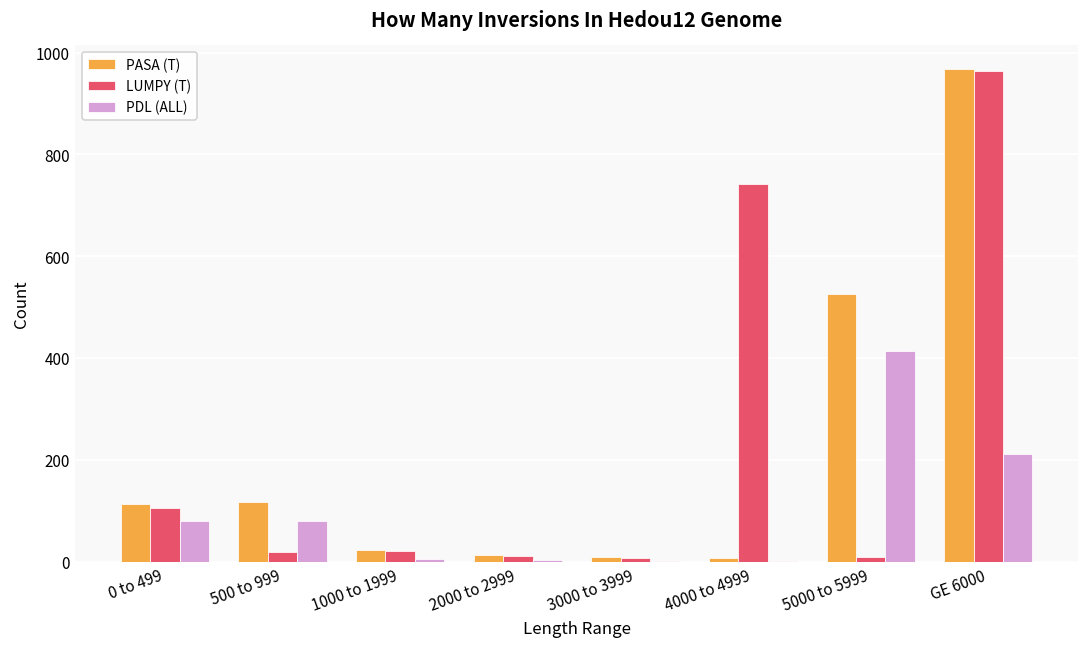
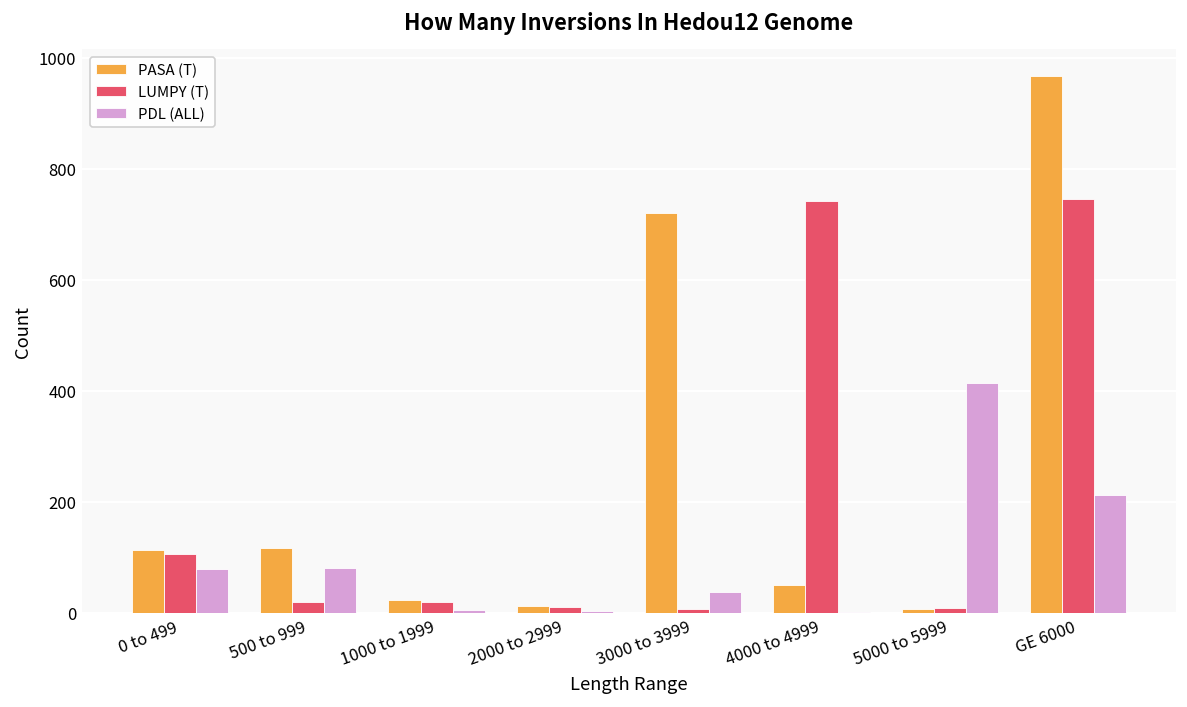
  {
    "PASA (T)": {
      "0 to 499": 110,
      "500 to 999": 120,
      "1000 to 1999": 20,
      "2000 to 2999": 10,
-     "3000 to 3999": 10,
-     "4000 to 4999": 10,
-     "5000 to 5999": 530,
+     "3000 to 3999": 720,
+     "4000 to 4999": 50,
+     "5000 to 5999": 10,
      "GE 6000": 970
    },
    "LUMPY (T)": {
      "0 to 499": 110,
      "500 to 999": 20,
      "1000 to 1999": 20,
      "2000 to 2999": 10,
      "3000 to 3999": 10,
      "4000 to 4999": 740,
      "5000 to 5999": 10,
-     "GE 6000": 960
+     "GE 6000": 750
    },
    "PDL (ALL)": {
      "0 to 499": 80,
      "500 to 999": 80,
-     "3000 to 3999": 0,
+     "3000 to 3999": 40,
      "5000 to 5999": 410,
      "GE 6000": 210
    }
  }
